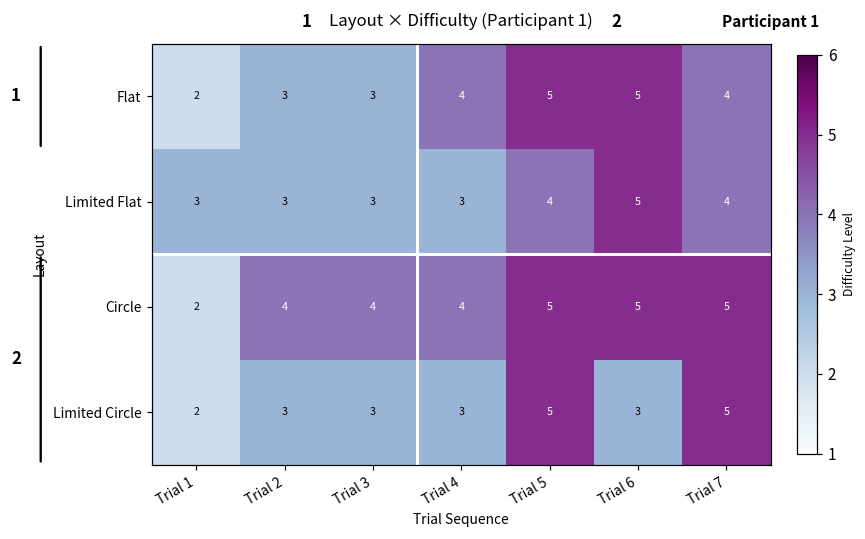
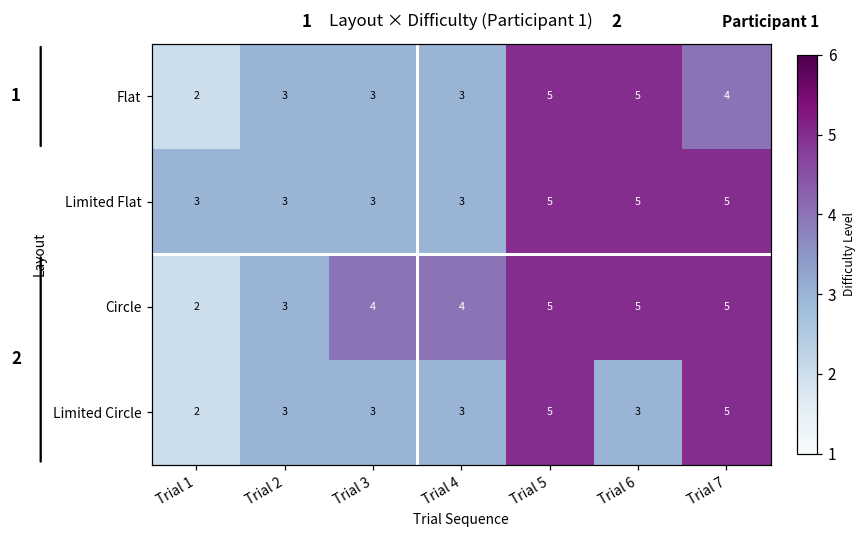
  {
    "Flat": {
      "Trial 1": 2,
      "Trial 2": 3,
      "Trial 3": 3,
-     "Trial 4": 4,
+     "Trial 4": 3,
      "Trial 5": 5,
      "Trial 6": 5,
      "Trial 7": 4
    },
    "Limited Flat": {
      "Trial 1": 3,
      "Trial 2": 3,
      "Trial 3": 3,
      "Trial 4": 3,
-     "Trial 5": 4,
+     "Trial 5": 5,
      "Trial 6": 5,
-     "Trial 7": 4
+     "Trial 7": 5
    },
    "Circle": {
      "Trial 1": 2,
-     "Trial 2": 4,
+     "Trial 2": 3,
      "Trial 3": 4,
      "Trial 4": 4,
      "Trial 5": 5,
      "Trial 6": 5,
      "Trial 7": 5
    },
    "Limited Circle": {
      "Trial 1": 2,
      "Trial 2": 3,
      "Trial 3": 3,
      "Trial 4": 3,
      "Trial 5": 5,
      "Trial 6": 3,
      "Trial 7": 5
    }
  }
